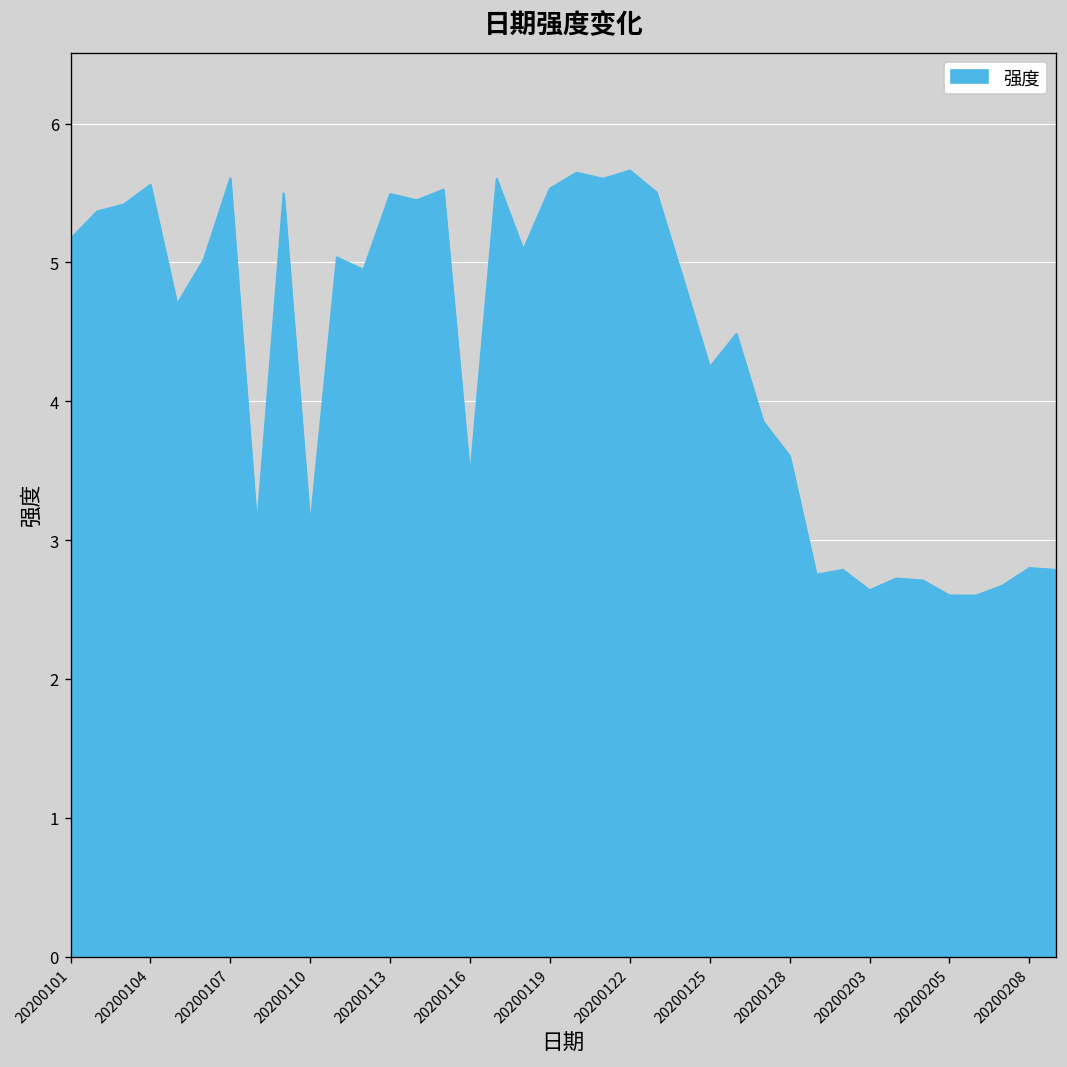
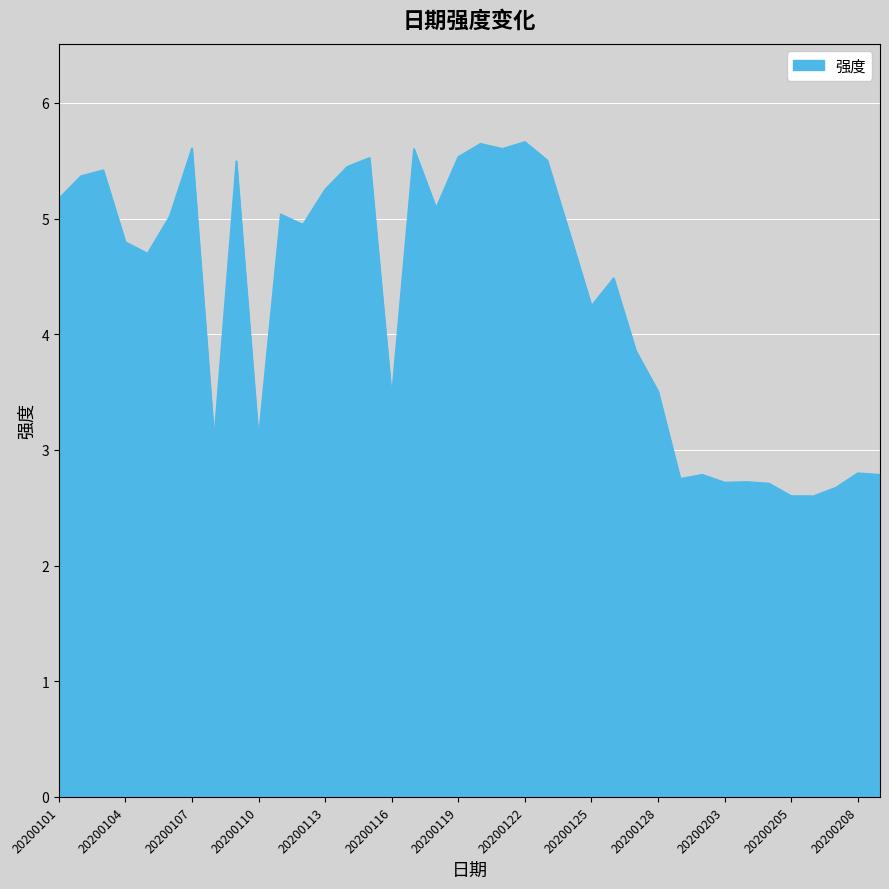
  {
    "20200101": 5.17,
-   "20200104": 5.56,
+   "20200104": 4.80,
    "20200107": 5.61,
    "20200110": 3.10,
-   "20200113": 5.49,
+   "20200113": 5.25,
    "20200116": 3.45,
    "20200119": 5.53,
    "20200122": 5.66,
    "20200125": 4.24,
-   "20200128": 3.61,
-   "20200203": 2.64,
+   "20200128": 3.51,
+   "20200203": 2.72,
    "20200205": 2.60,
    "20200208": 2.80
  }
